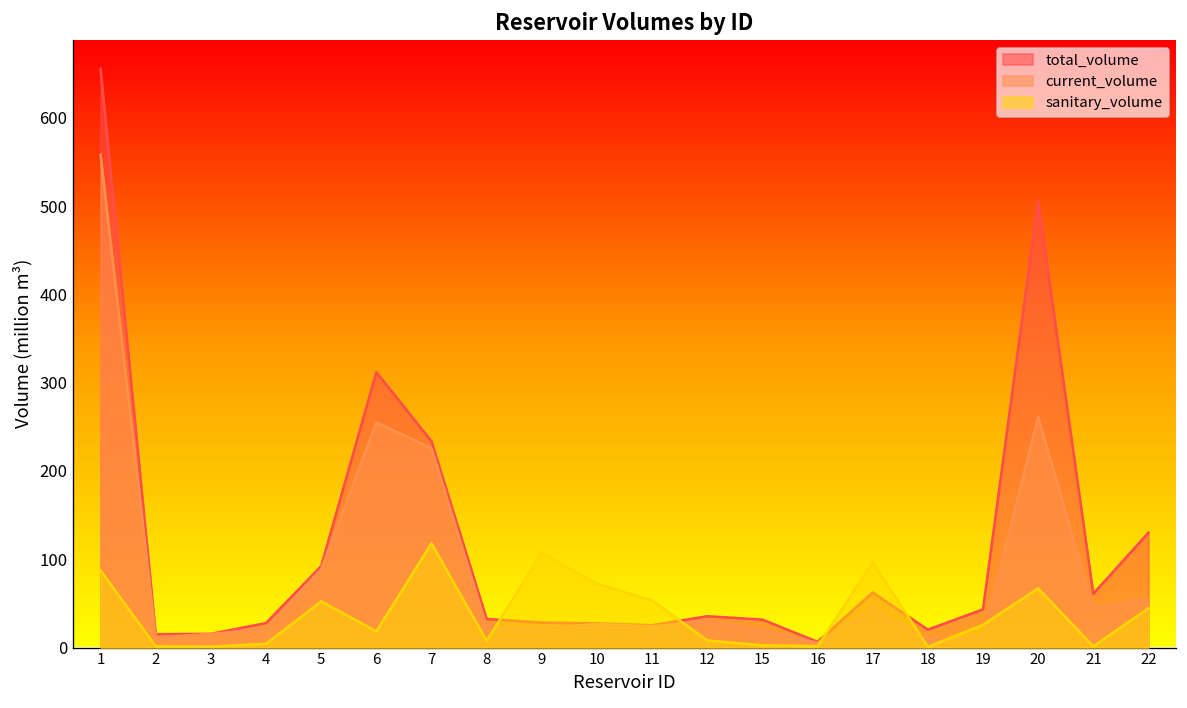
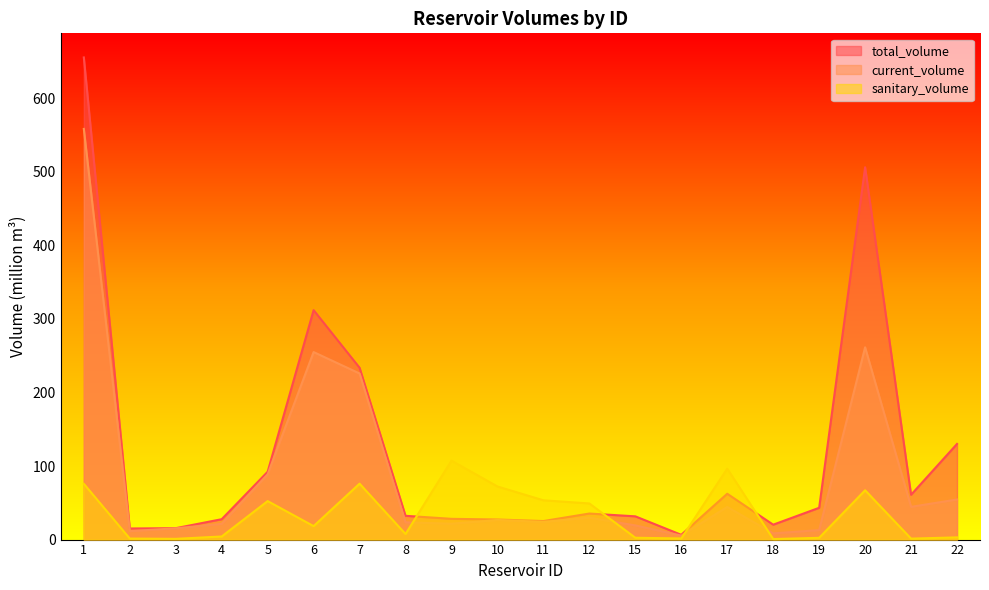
  {
    "sanitary_volume": {
-     "1": 90,
+     "1": 80,
      "2": 0,
      "3": 0,
      "4": 0,
      "5": 50,
      "6": 20,
-     "7": 120,
+     "7": 80,
      "8": 10,
      "9": 110,
      "10": 70,
      "11": 50,
-     "12": 10,
+     "12": 50,
      "15": 0,
      "16": 0,
      "17": 100,
      "18": 0,
-     "19": 30,
+     "19": 0,
      "20": 70,
      "21": 0,
-     "22": 40
+     "22": 0
    }
  }
